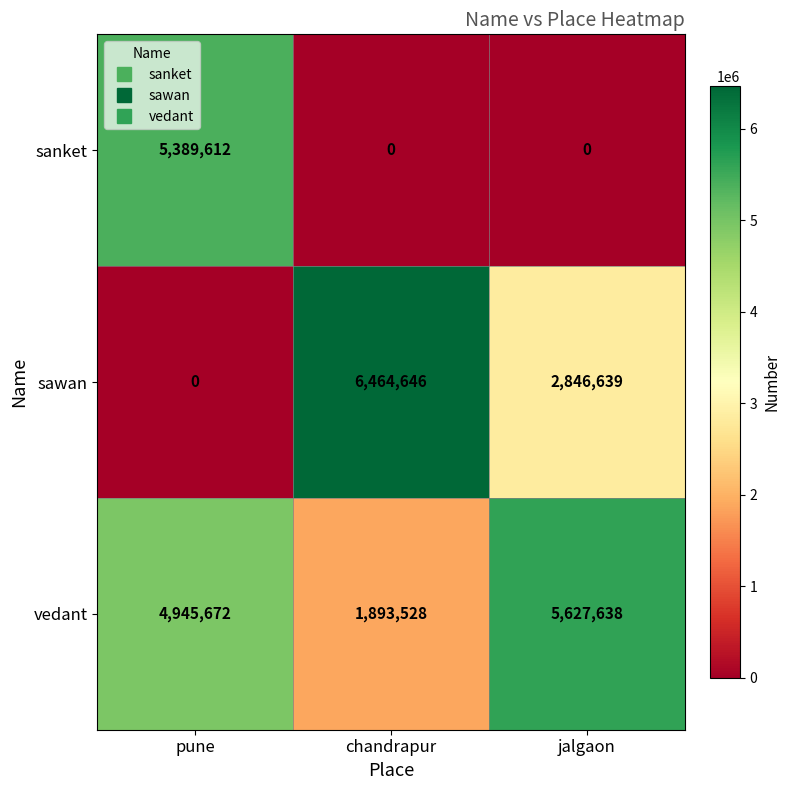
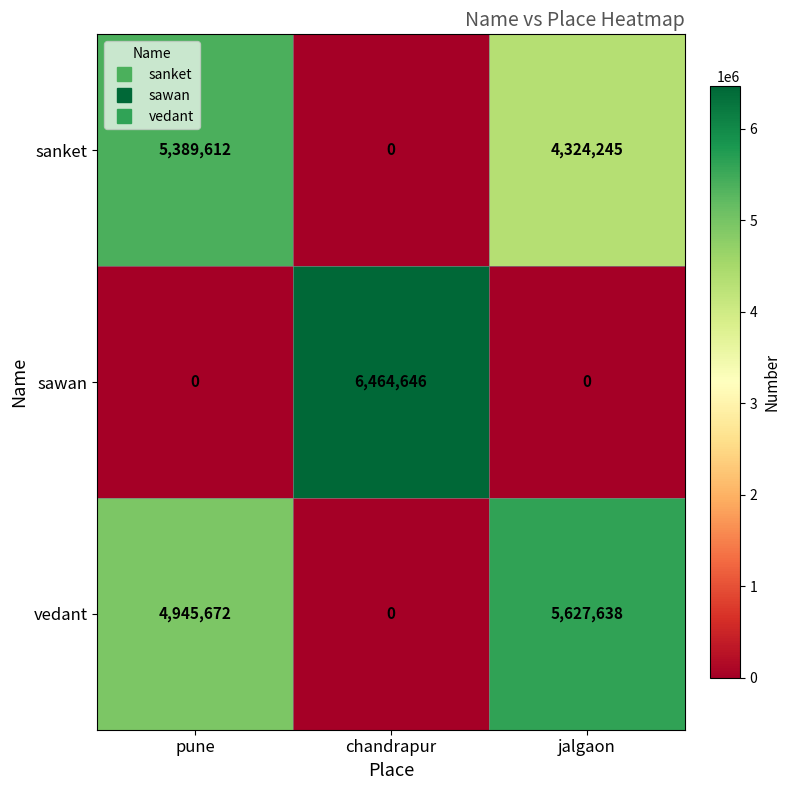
  {
    "sanket": {
      "pune": "5,389,612",
      "chandrapur": "0",
-     "jalgaon": "0"
+     "jalgaon": "4,324,245"
    },
    "sawan": {
      "pune": "0",
      "chandrapur": "6,464,646",
-     "jalgaon": "2,846,639"
+     "jalgaon": "0"
    },
    "vedant": {
      "pune": "4,945,672",
-     "chandrapur": "1,893,528",
+     "chandrapur": "0",
      "jalgaon": "5,627,638"
    }
  }
